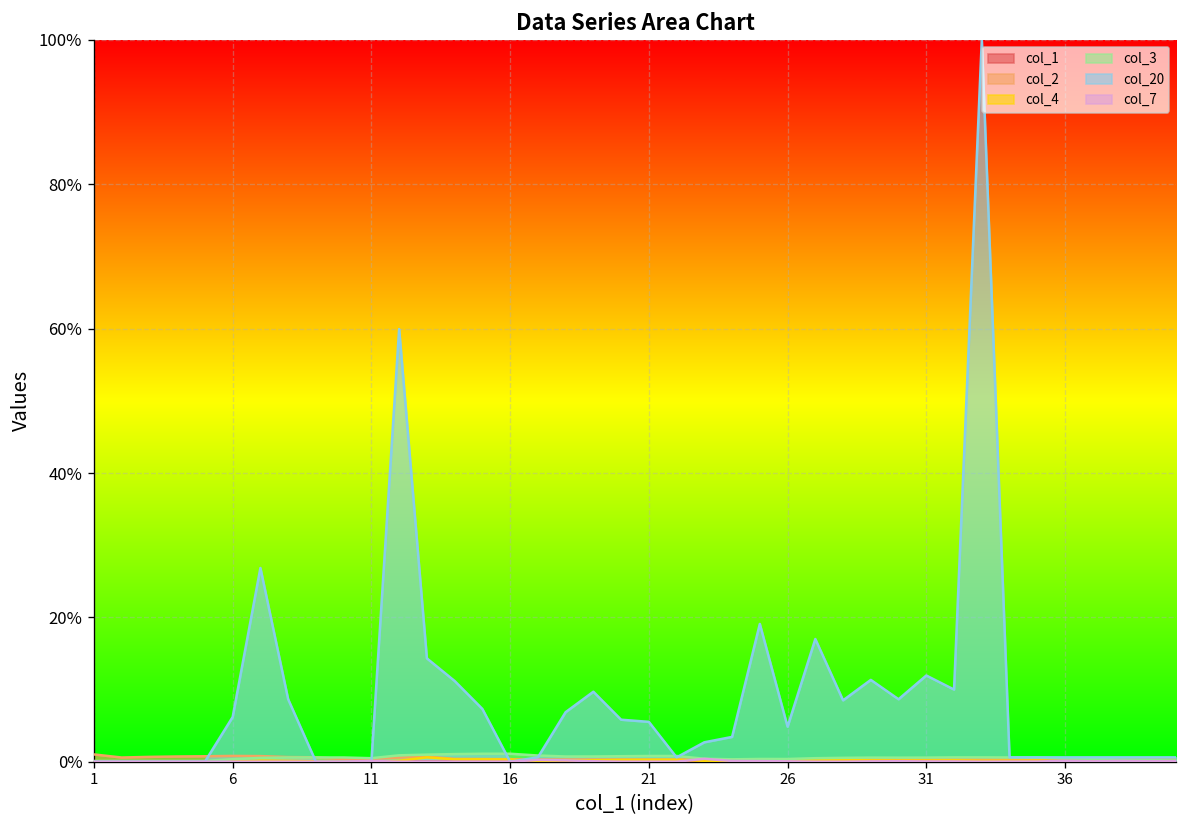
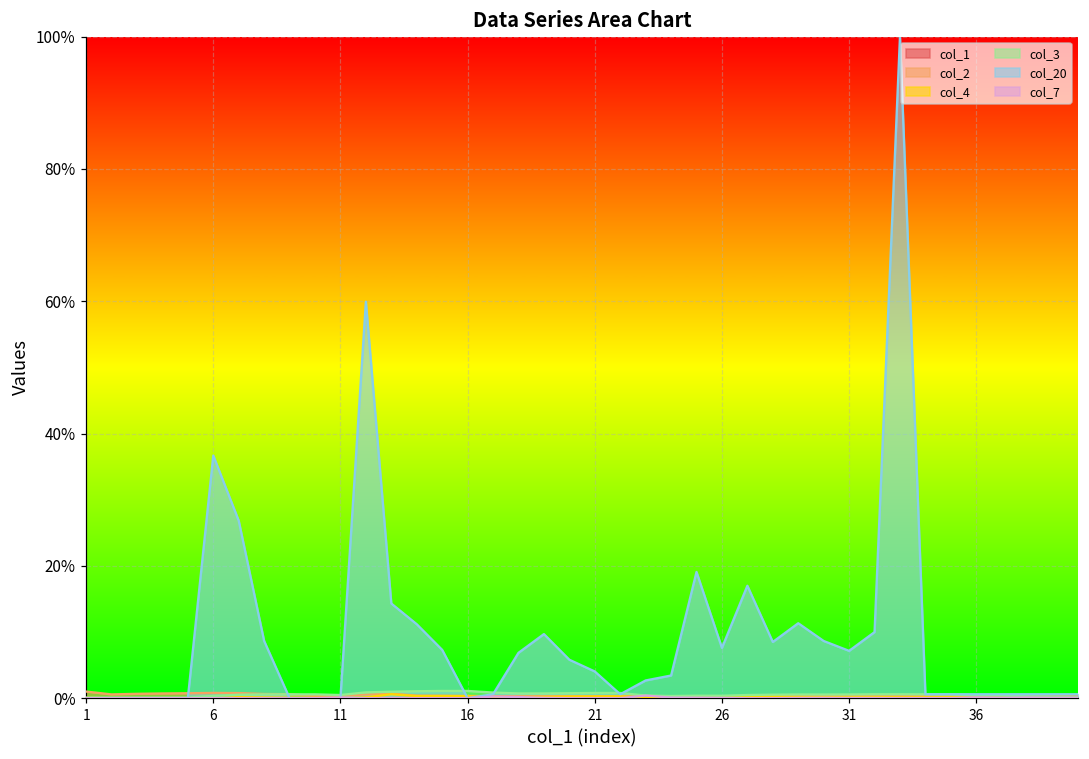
  {
    "col_2": {
      "1": "1%",
      "6": "1%"
    },
    "col_3": {
      "16": "1%",
      "21": "1%"
    },
    "col_20": {
-     "6": "6%",
-     "21": "6%",
-     "26": "5%",
-     "31": "12%"
+     "6": "37%",
+     "21": "4%",
+     "26": "8%",
+     "31": "7%"
    }
  }
